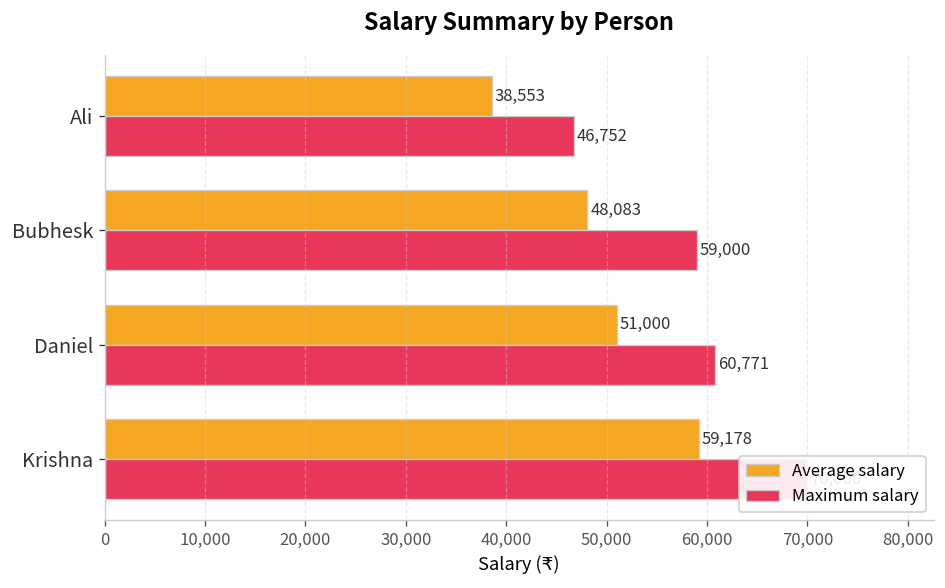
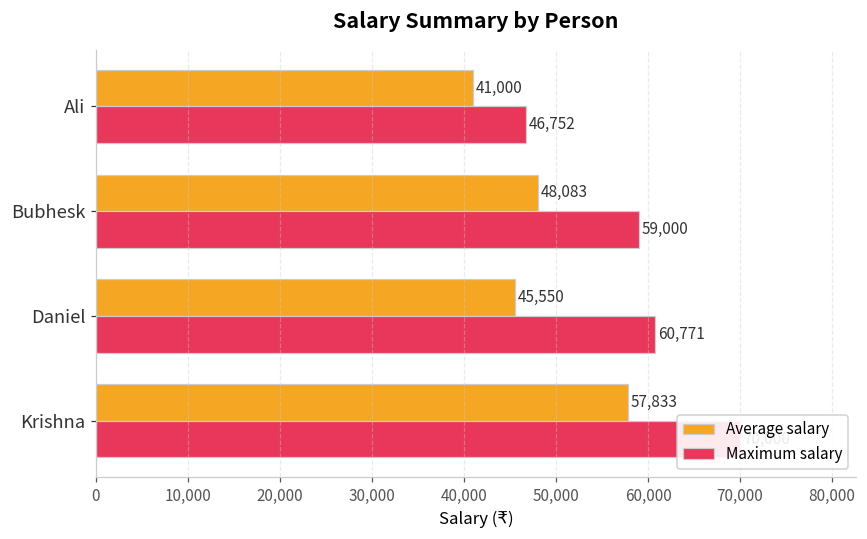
  {
    "Average salary": {
-     "Ali": "38,553",
+     "Ali": "41,000",
      "Bubhesk": "48,083",
-     "Daniel": "51,000",
-     "Krishna": "59,178"
+     "Daniel": "45,550",
+     "Krishna": "57,833"
    },
    "Maximum salary": {
      "Ali": "46,752",
      "Bubhesk": "59,000",
      "Daniel": "60,771"
    }
  }
